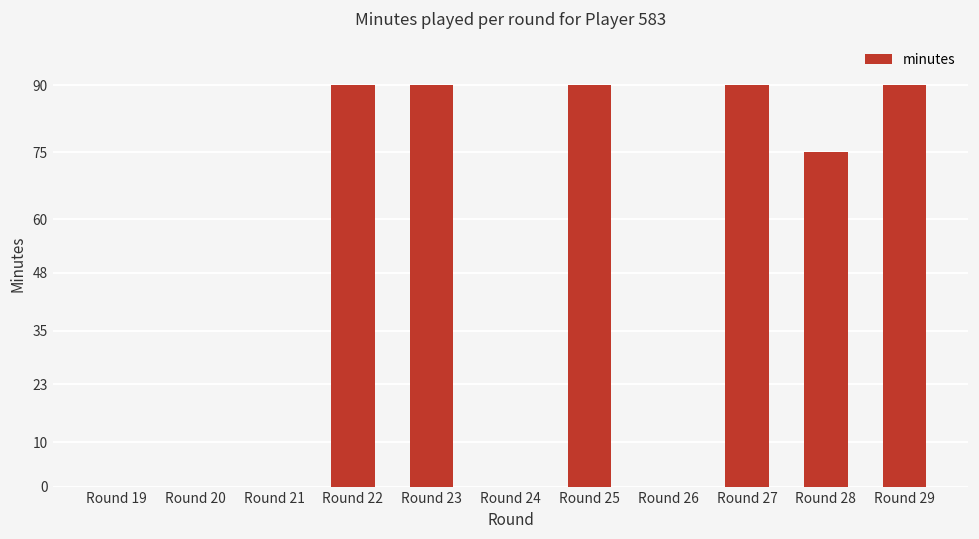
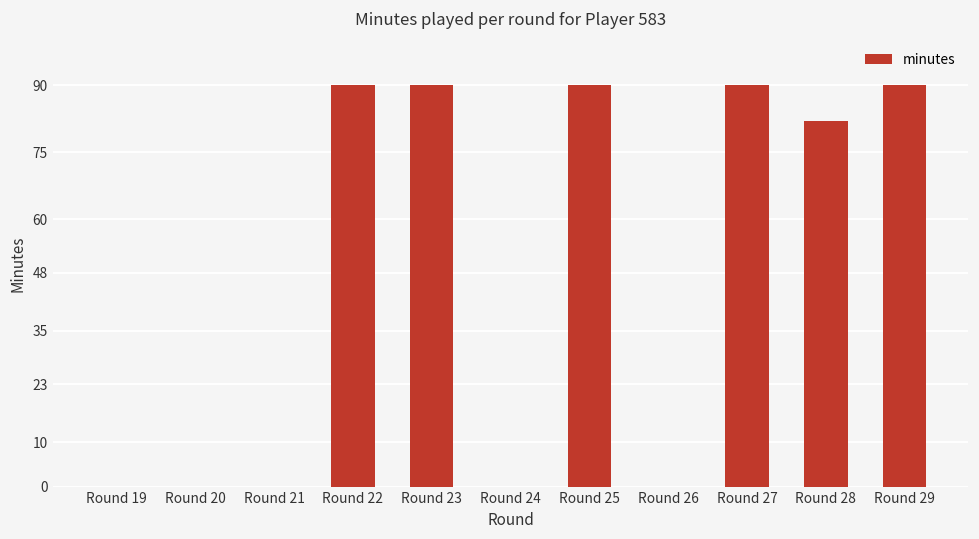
  {
    "Round 19": 0,
    "Round 20": 0,
    "Round 21": 0,
    "Round 22": 90,
    "Round 23": 90,
    "Round 24": 0,
    "Round 25": 90,
    "Round 26": 0,
    "Round 27": 90,
-   "Round 28": 75,
+   "Round 28": 82,
    "Round 29": 90
  }
